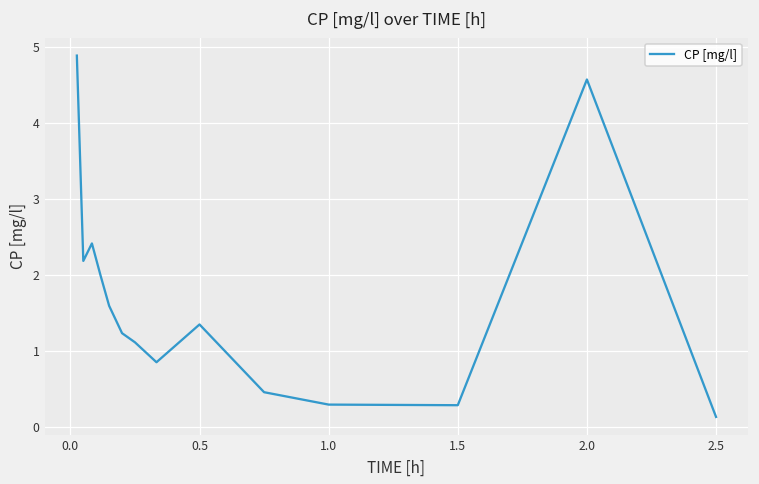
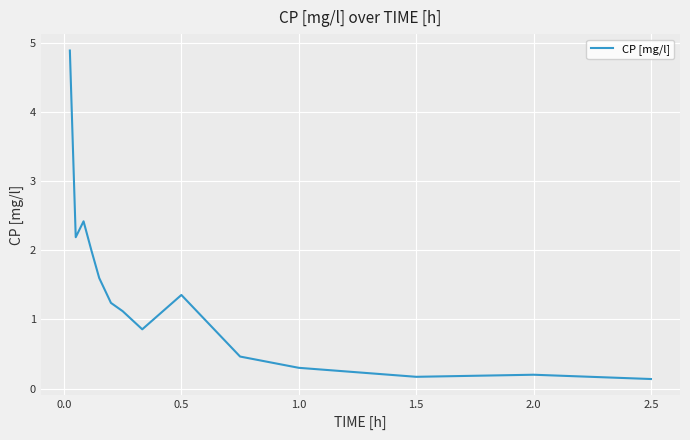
  {
    "0.5": 1.4,
    "1.0": 0.3,
-   "1.5": 0.3,
-   "2.0": 4.6,
+   "1.5": 0.2,
+   "2.0": 0.2,
    "2.5": 0.1
  }
